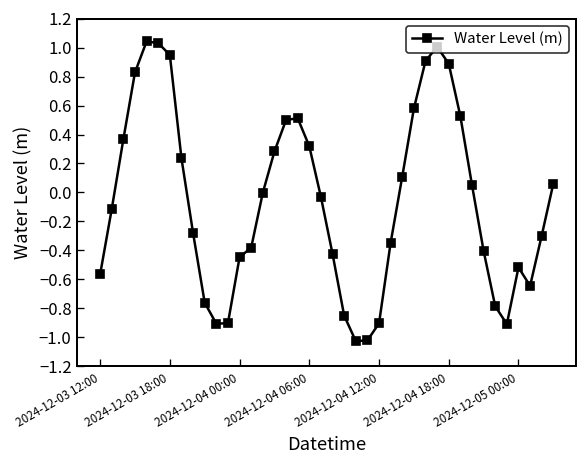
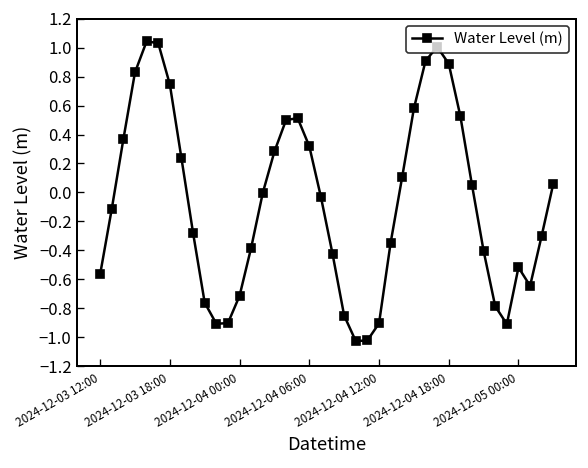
  {
    "2024-12-03 12:00": -0.57,
-   "2024-12-03 18:00": 0.95,
-   "2024-12-04 00:00": -0.45,
+   "2024-12-03 18:00": 0.75,
+   "2024-12-04 00:00": -0.71,
    "2024-12-04 06:00": 0.32,
    "2024-12-04 12:00": -0.90,
    "2024-12-04 18:00": 0.89,
    "2024-12-05 00:00": -0.52
  }
